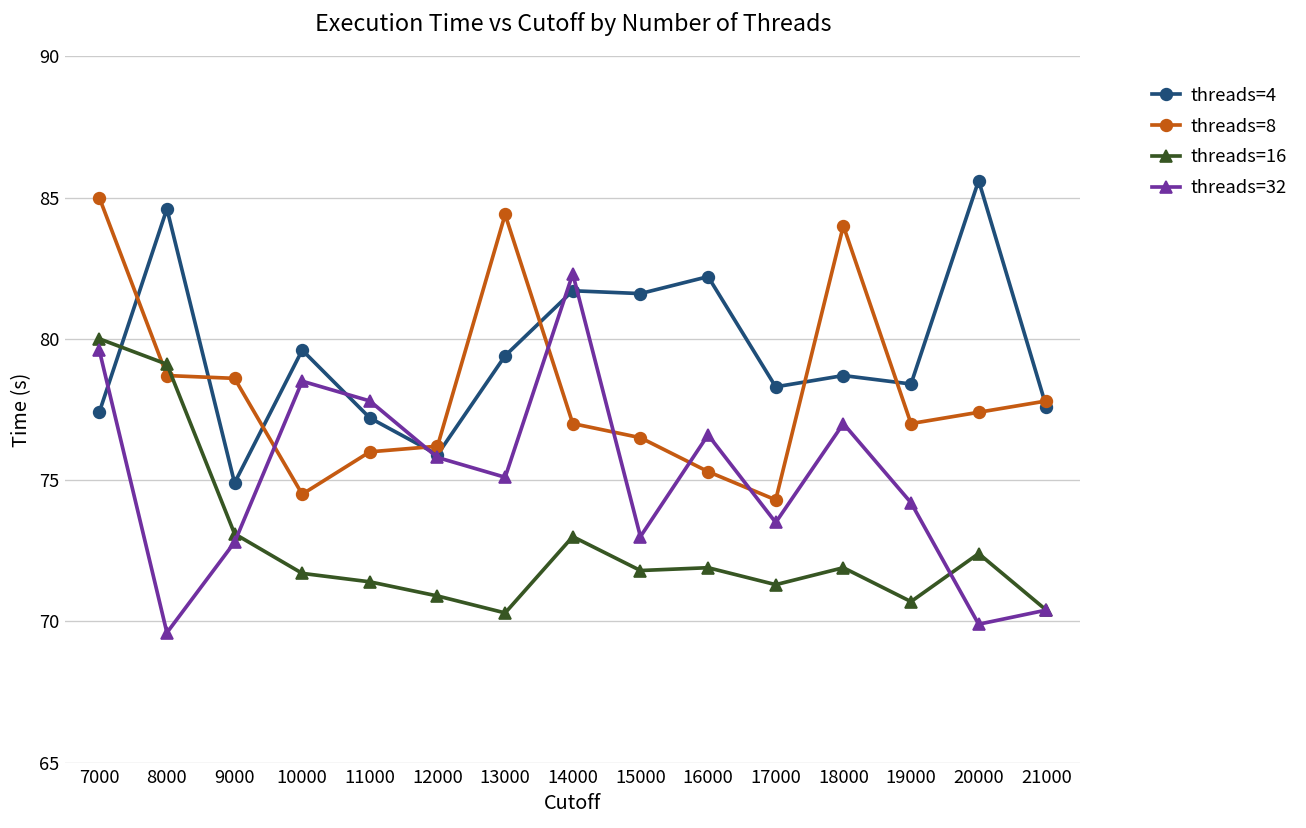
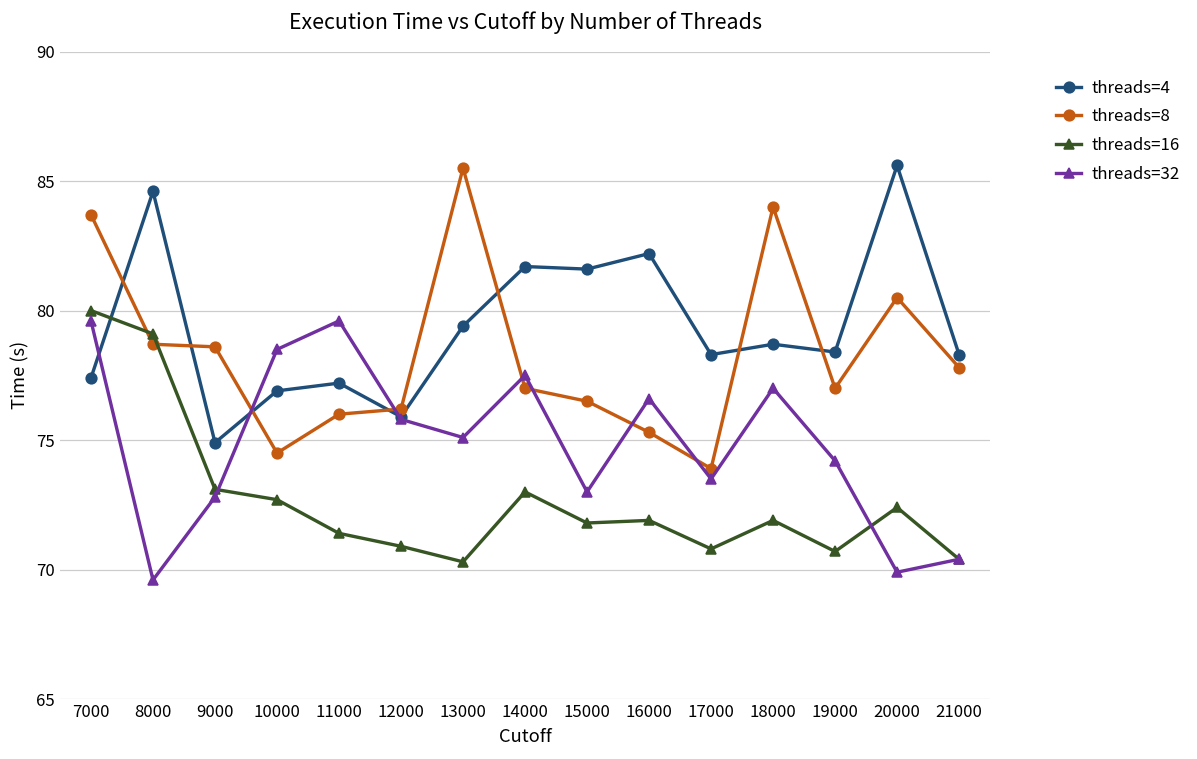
  {
    "threads=4": {
      "7000": 77.4,
      "8000": 84.6,
      "9000": 74.9,
-     "10000": 79.6,
+     "10000": 76.9,
      "11000": 77.2,
      "13000": 79.4,
      "14000": 81.7,
      "15000": 81.6,
      "16000": 82.2,
      "17000": 78.3,
      "18000": 78.7,
      "19000": 78.4,
      "20000": 85.6,
-     "21000": 77.6
+     "21000": 78.3
    },
    "threads=8": {
-     "7000": 85.0,
+     "7000": 83.7,
      "8000": 78.7,
      "9000": 78.6,
      "10000": 74.5,
      "11000": 76.0,
      "12000": 76.2,
-     "13000": 84.4,
+     "13000": 85.5,
      "14000": 77.0,
      "15000": 76.5,
      "16000": 75.3,
-     "17000": 74.3,
+     "17000": 73.9,
      "18000": 84.0,
      "19000": 77.0,
-     "20000": 77.4,
+     "20000": 80.5,
      "21000": 77.8
    },
    "threads=16": {
      "7000": 80.0,
      "8000": 79.1,
      "9000": 73.1,
-     "10000": 71.7,
+     "10000": 72.7,
      "11000": 71.4,
      "12000": 70.9,
      "13000": 70.3,
      "14000": 73.0,
      "15000": 71.8,
      "16000": 71.9,
-     "17000": 71.3,
+     "17000": 70.8,
      "18000": 71.9,
      "19000": 70.7,
      "20000": 72.4
    },
    "threads=32": {
      "7000": 79.6,
      "8000": 69.6,
      "9000": 72.8,
      "10000": 78.5,
-     "11000": 77.8,
+     "11000": 79.6,
      "13000": 75.1,
-     "14000": 82.3,
+     "14000": 77.5,
      "15000": 73.0,
      "16000": 76.6,
      "17000": 73.5,
      "18000": 77.0,
      "19000": 74.2,
      "20000": 69.9
    }
  }
